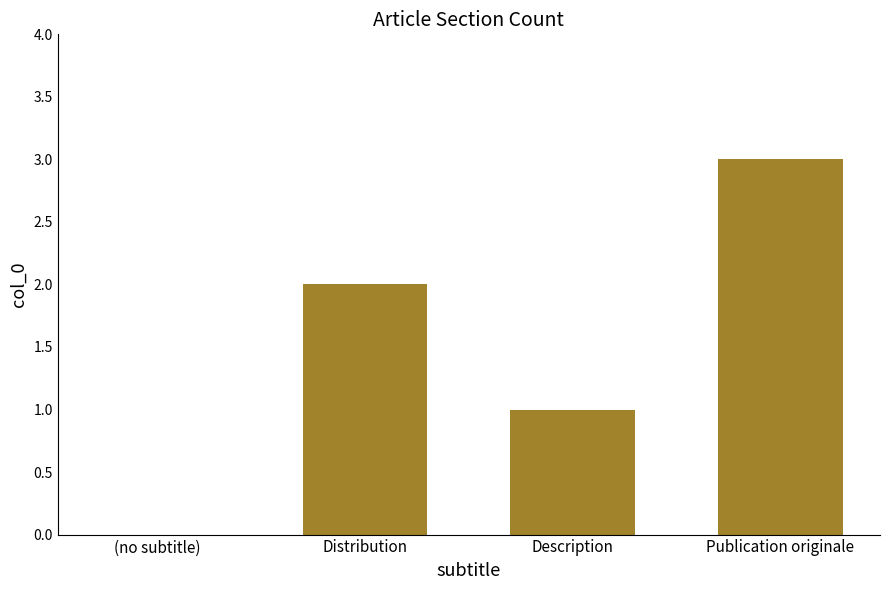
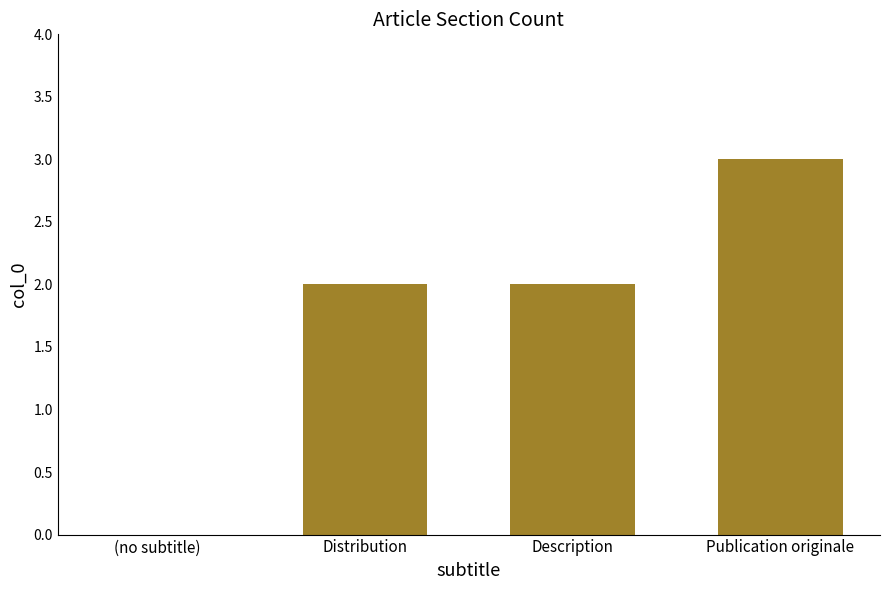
  {
    "(no subtitle)": 0,
    "Distribution": 2,
-   "Description": 1,
+   "Description": 2,
    "Publication originale": 3
  }
